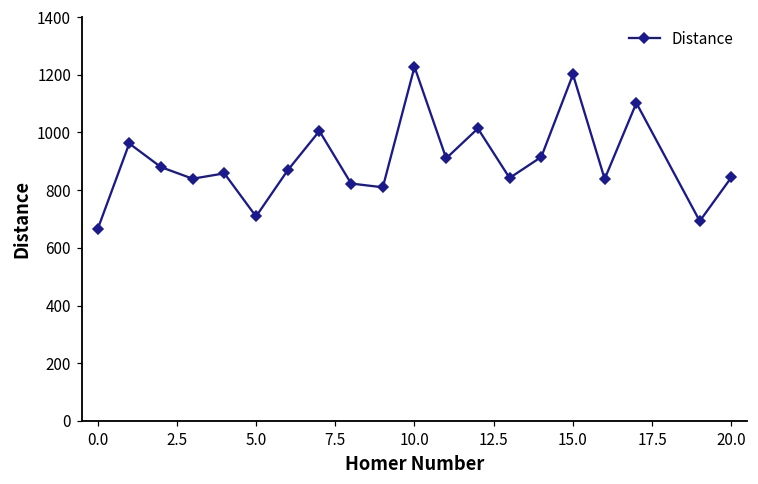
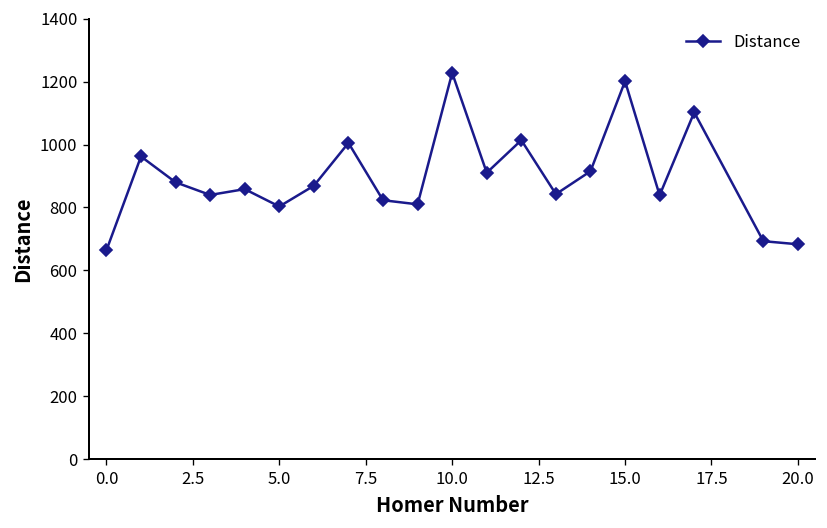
  {
    "0.0": 660,
-   "5.0": 710,
+   "5.0": 800,
    "10.0": 1230,
    "15.0": 1200,
-   "20.0": 840
+   "20.0": 680
  }
